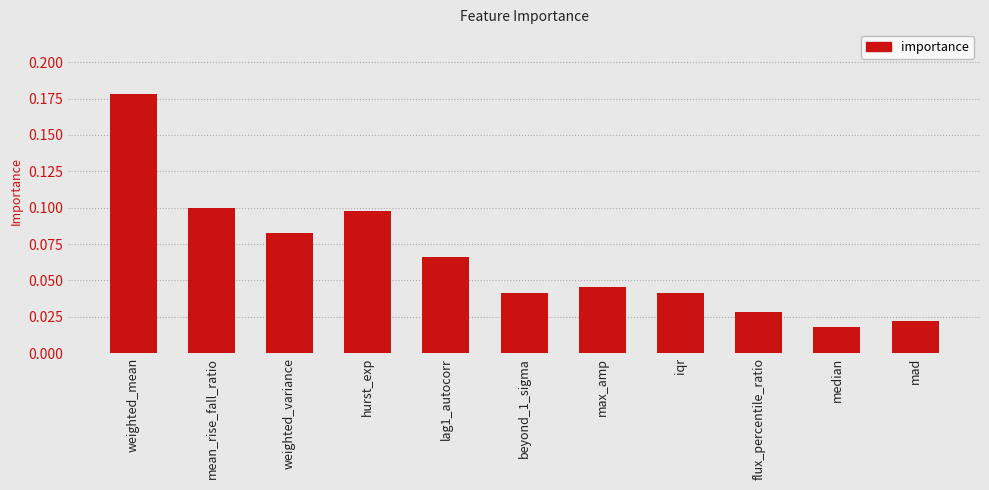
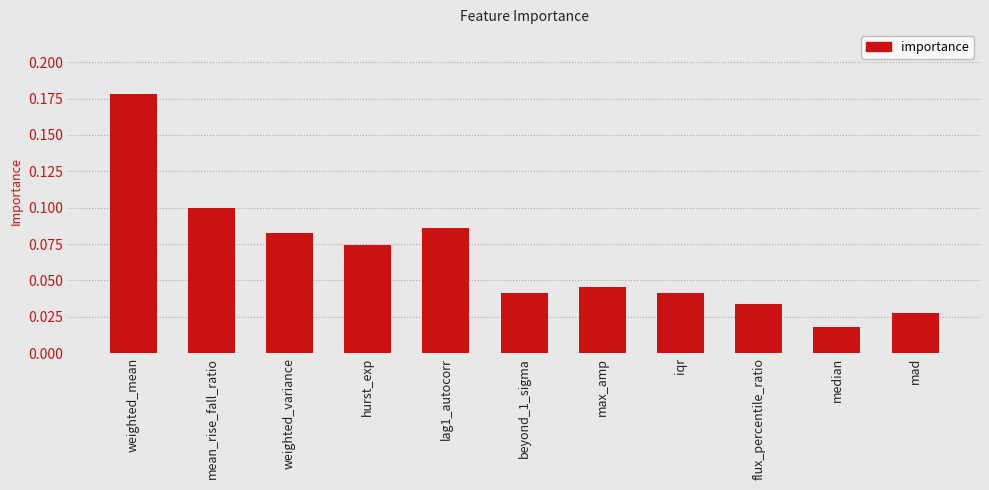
  {
    "weighted_mean": 0.178,
    "mean_rise_fall_ratio": 0.100,
    "weighted_variance": 0.082,
-   "hurst_exp": 0.098,
-   "lag1_autocorr": 0.066,
+   "hurst_exp": 0.074,
+   "lag1_autocorr": 0.086,
    "beyond_1_sigma": 0.041,
    "max_amp": 0.045,
    "iqr": 0.041,
-   "flux_percentile_ratio": 0.028,
+   "flux_percentile_ratio": 0.034,
    "median": 0.018,
-   "mad": 0.022
+   "mad": 0.027
  }
